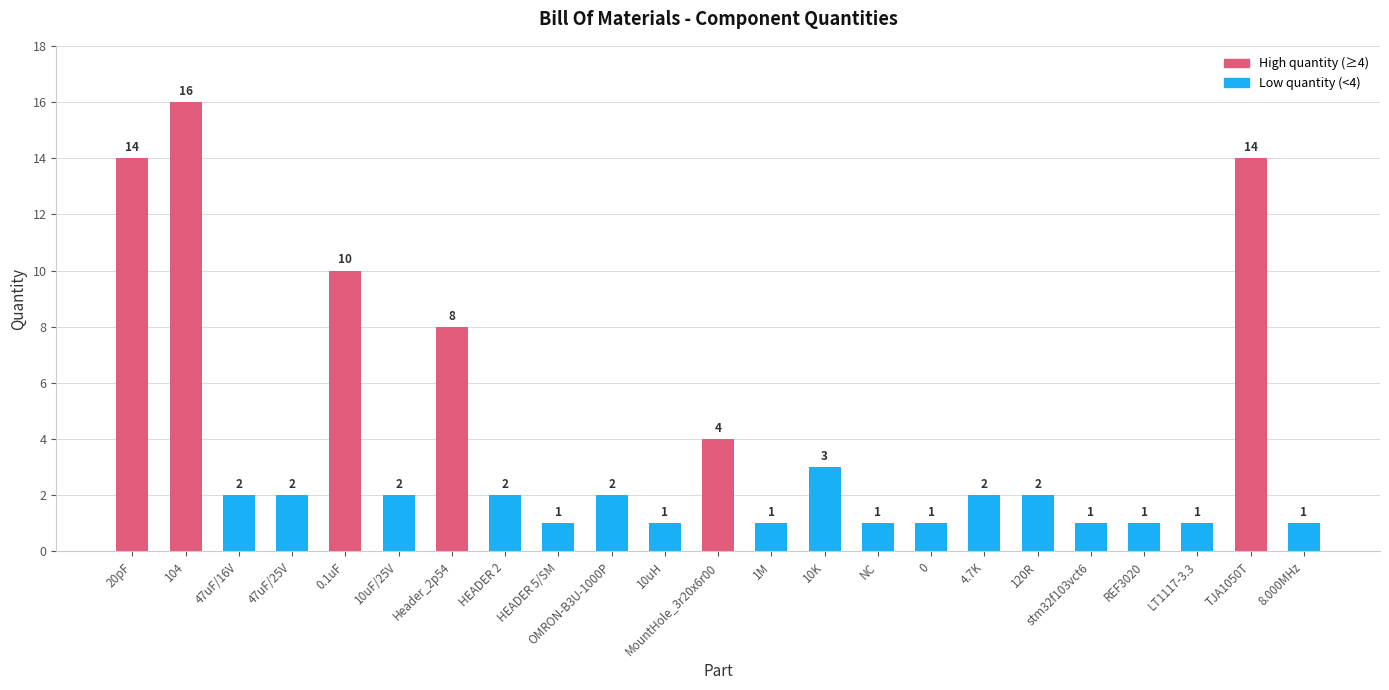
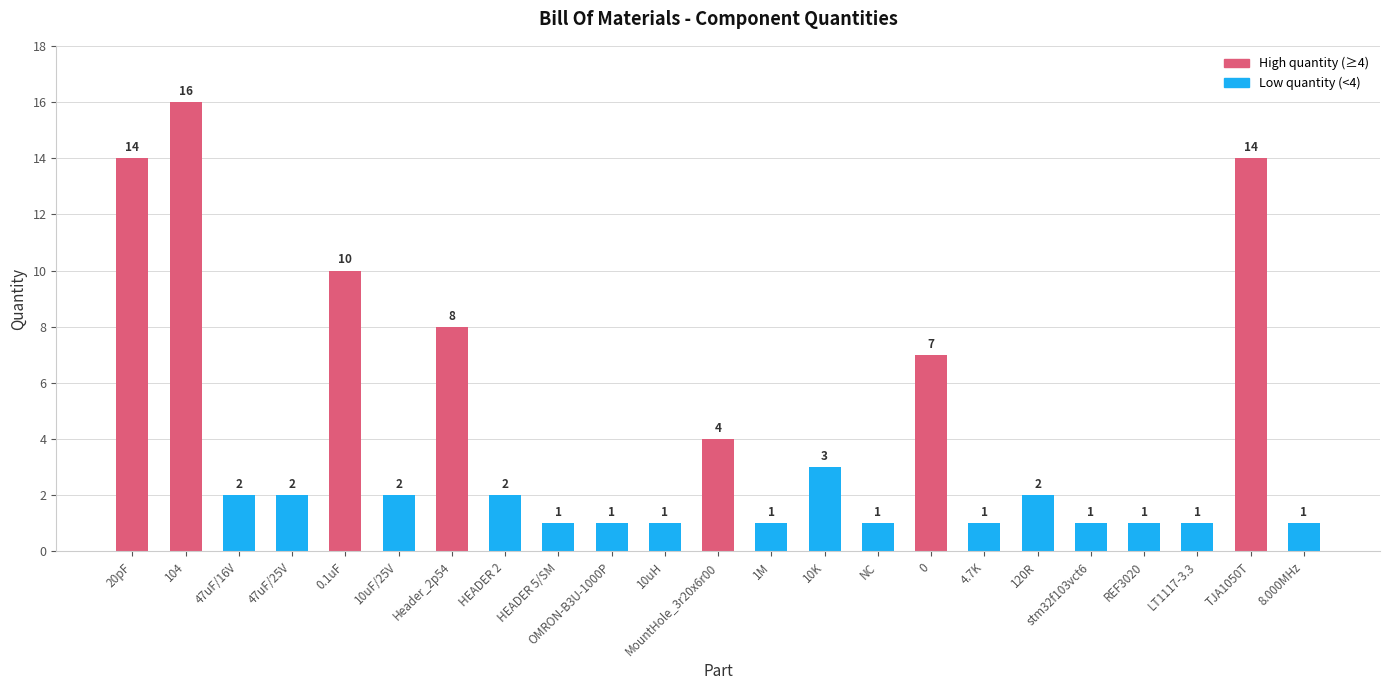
  {
    "20pF": 14,
    "104": 16,
    "47uF/16V": 2,
    "47uF/25V": 2,
    "0.1uF": 10,
    "10uF/25V": 2,
    "Header_2p54": 8,
    "HEADER 2": 2,
    "HEADER 5/SM": 1,
-   "OMRON-B3U-1000P": 2,
+   "OMRON-B3U-1000P": 1,
    "10uH": 1,
    "MountHole_3r20x6r00": 4,
    "1M": 1,
    "10K": 3,
    "NC": 1,
-   "0": 1,
-   "4.7K": 2,
+   "0": 7,
+   "4.7K": 1,
    "120R": 2,
    "stm32f103vct6": 1,
    "REF3020": 1,
    "LT1117-3.3": 1,
    "TJA1050T": 14,
    "8.000MHz": 1
  }
